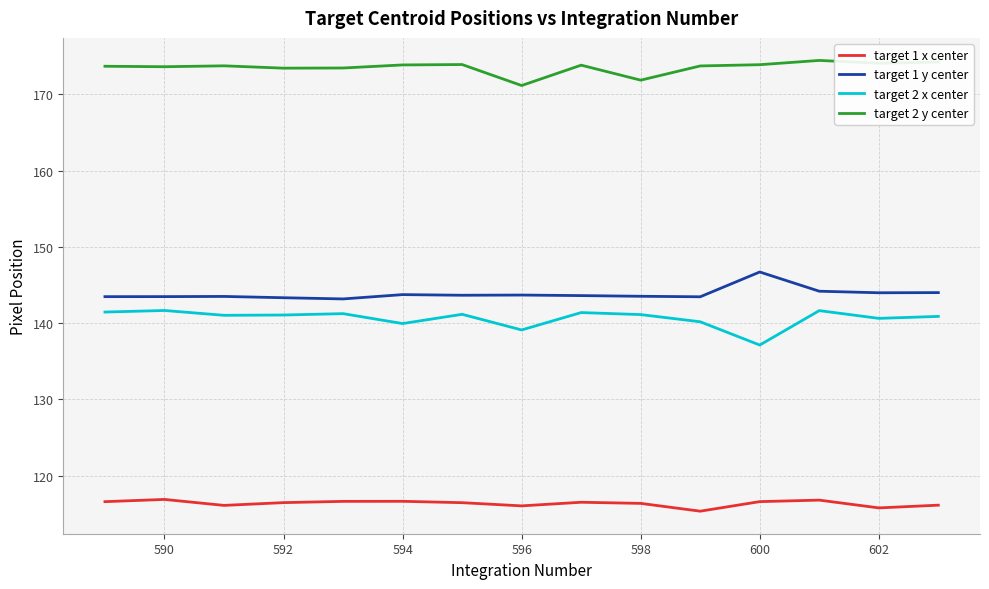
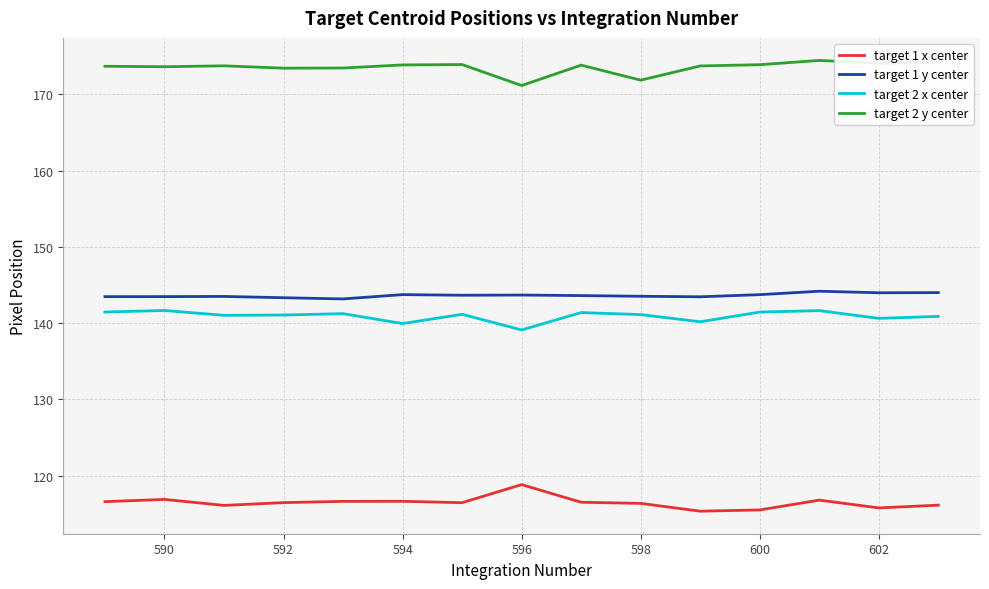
  {
    "target 1 x center": {
      "590": 117,
      "592": 116,
      "594": 117,
-     "596": 116,
+     "596": 119,
      "598": 116,
-     "600": 117,
+     "600": 115,
      "602": 116
    },
    "target 1 y center": {
      "590": 143,
      "592": 143,
      "594": 144,
      "596": 144,
      "598": 144,
-     "600": 147,
+     "600": 144,
      "602": 144
    },
    "target 2 x center": {
      "590": 142,
      "592": 141,
      "594": 140,
      "596": 139,
      "598": 141,
-     "600": 137,
+     "600": 141,
      "602": 141
    },
    "target 2 y center": {
      "590": 174,
      "592": 173,
      "594": 174,
      "596": 171,
      "598": 172,
      "600": 174
    }
  }
